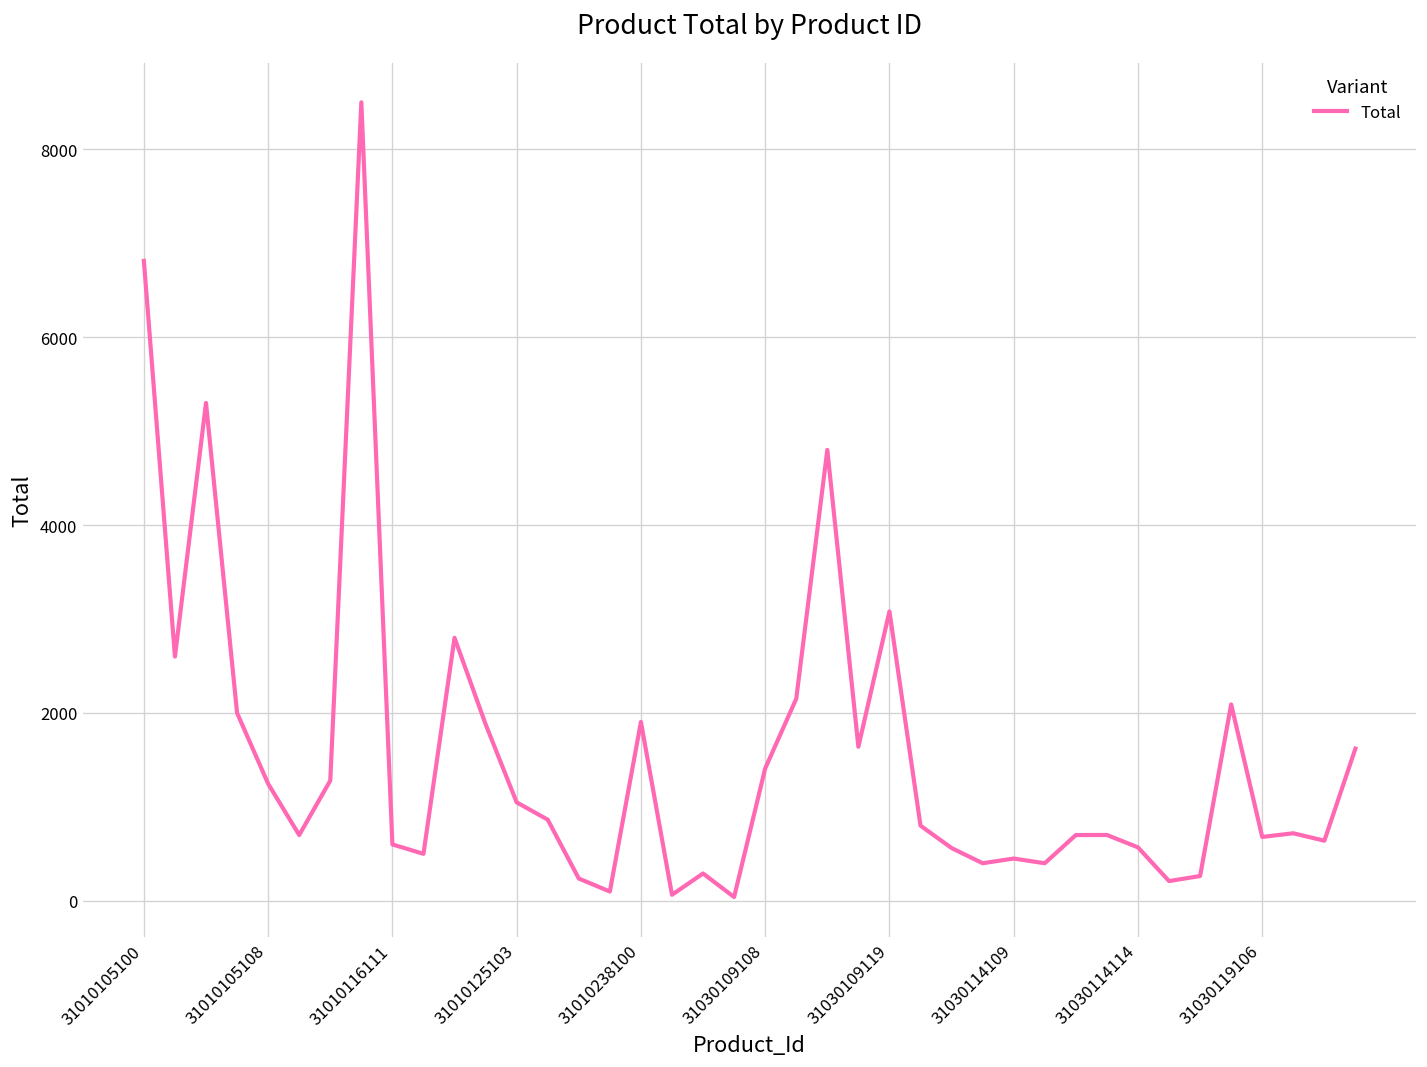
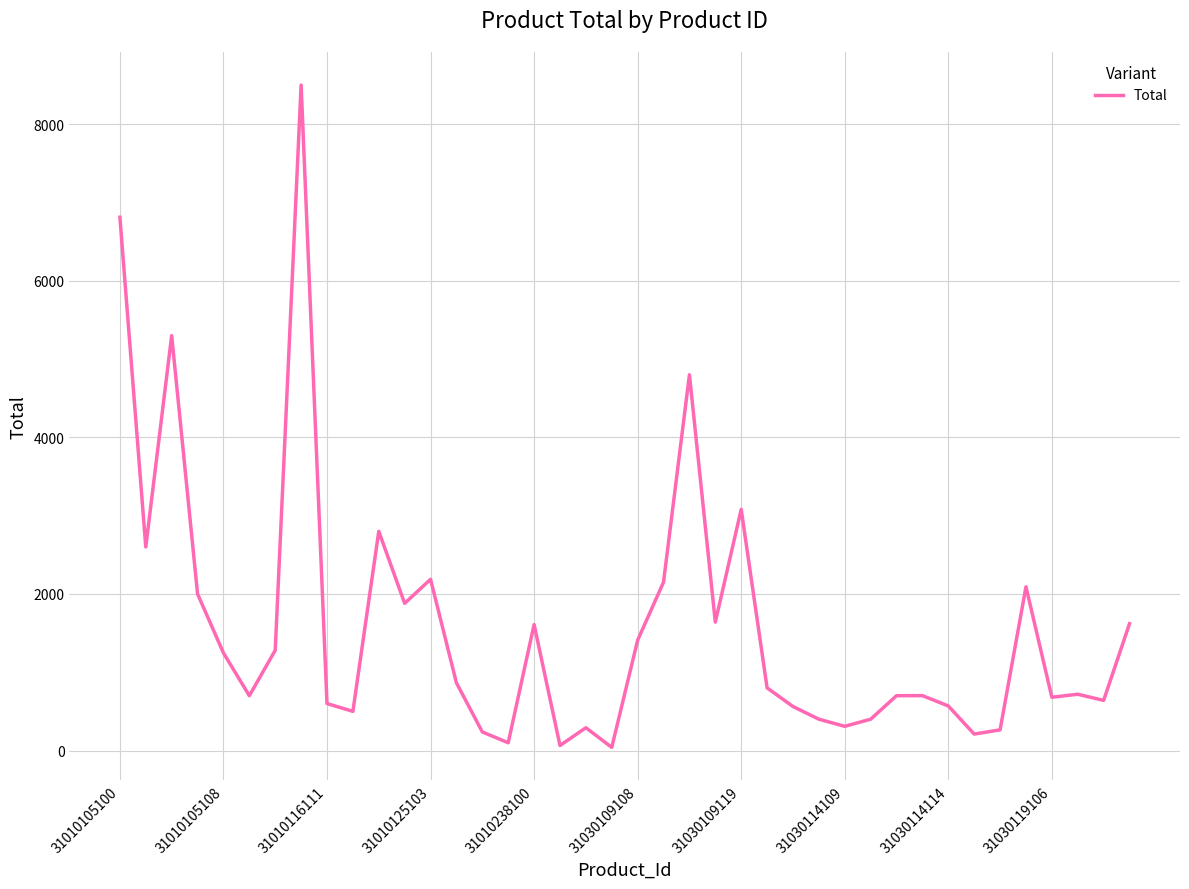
  {
    "31010105100": 6800,
    "31010105108": 1200,
    "31010116111": 600,
-   "31010125103": 1000,
-   "31010238100": 1900,
+   "31010125103": 2200,
+   "31010238100": 1600,
    "31030109108": 1400,
    "31030109119": 3100,
-   "31030114109": 500,
+   "31030114109": 300,
    "31030114114": 600,
    "31030119106": 700
  }
